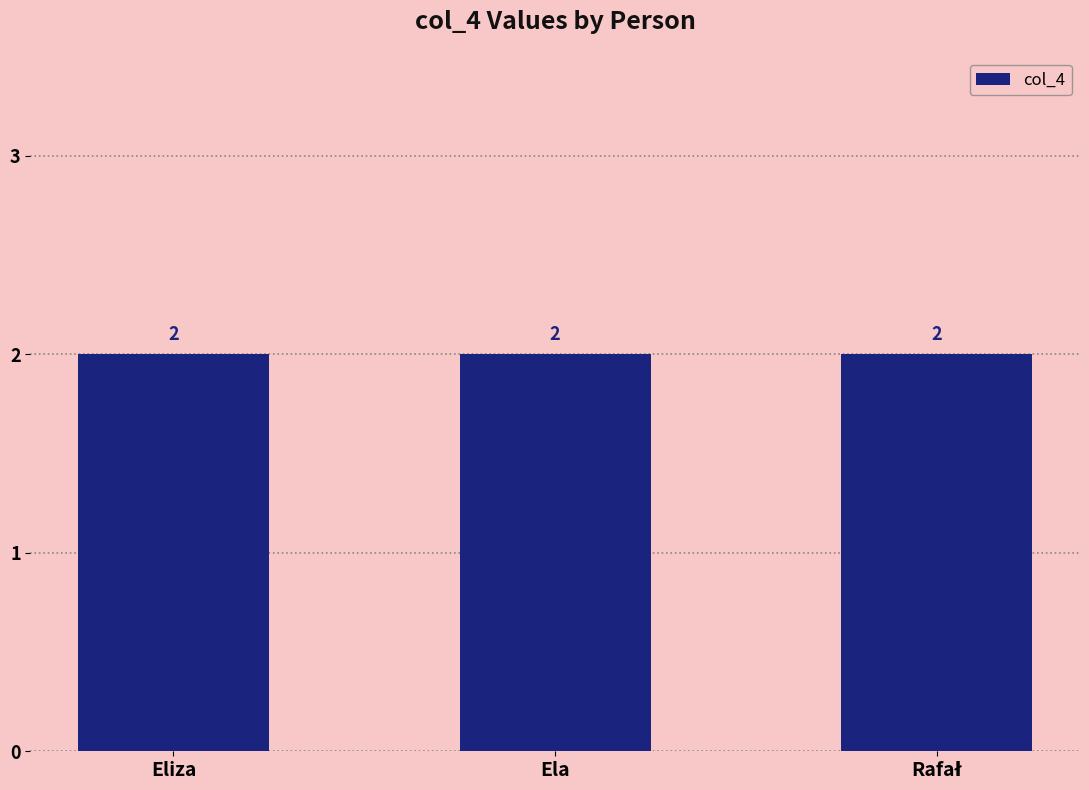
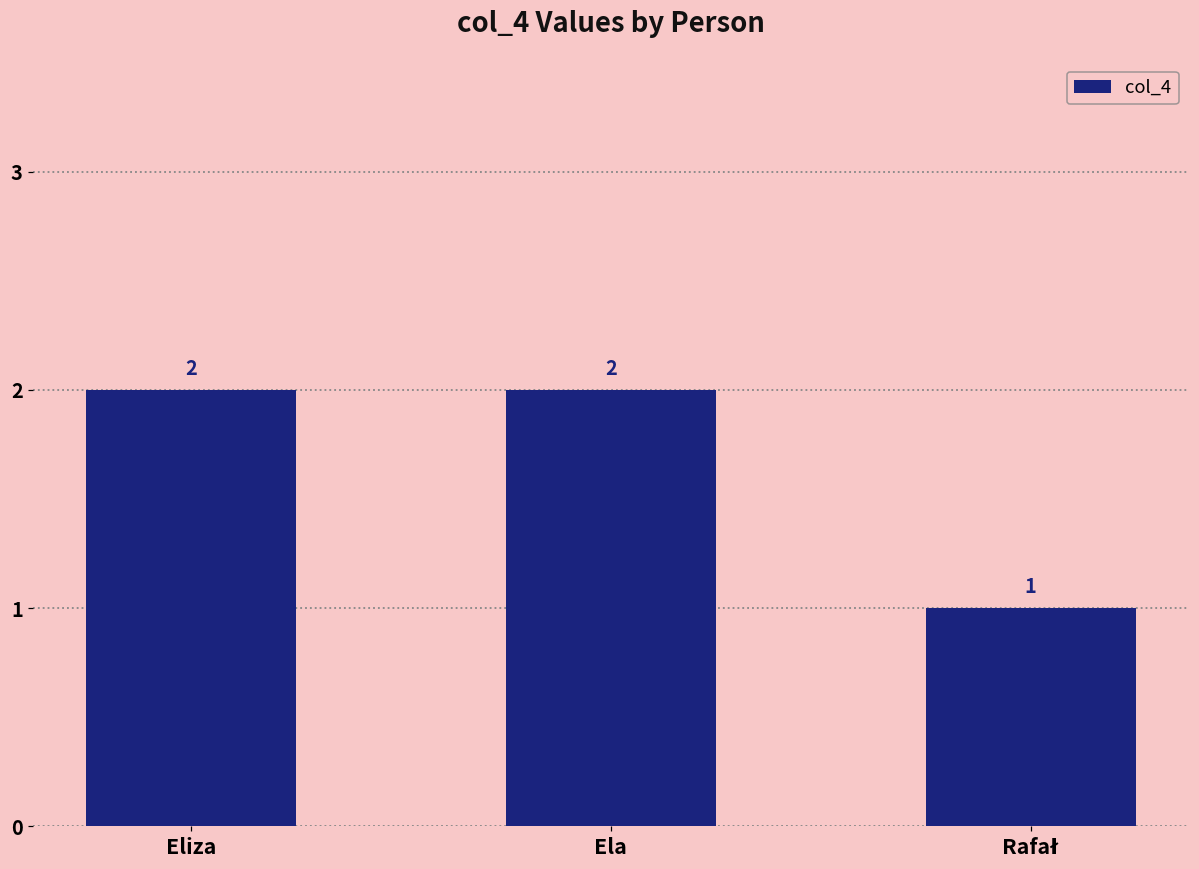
  {
    "Eliza": 2,
    "Ela": 2,
-   "Rafał": 2
+   "Rafał": 1
  }
